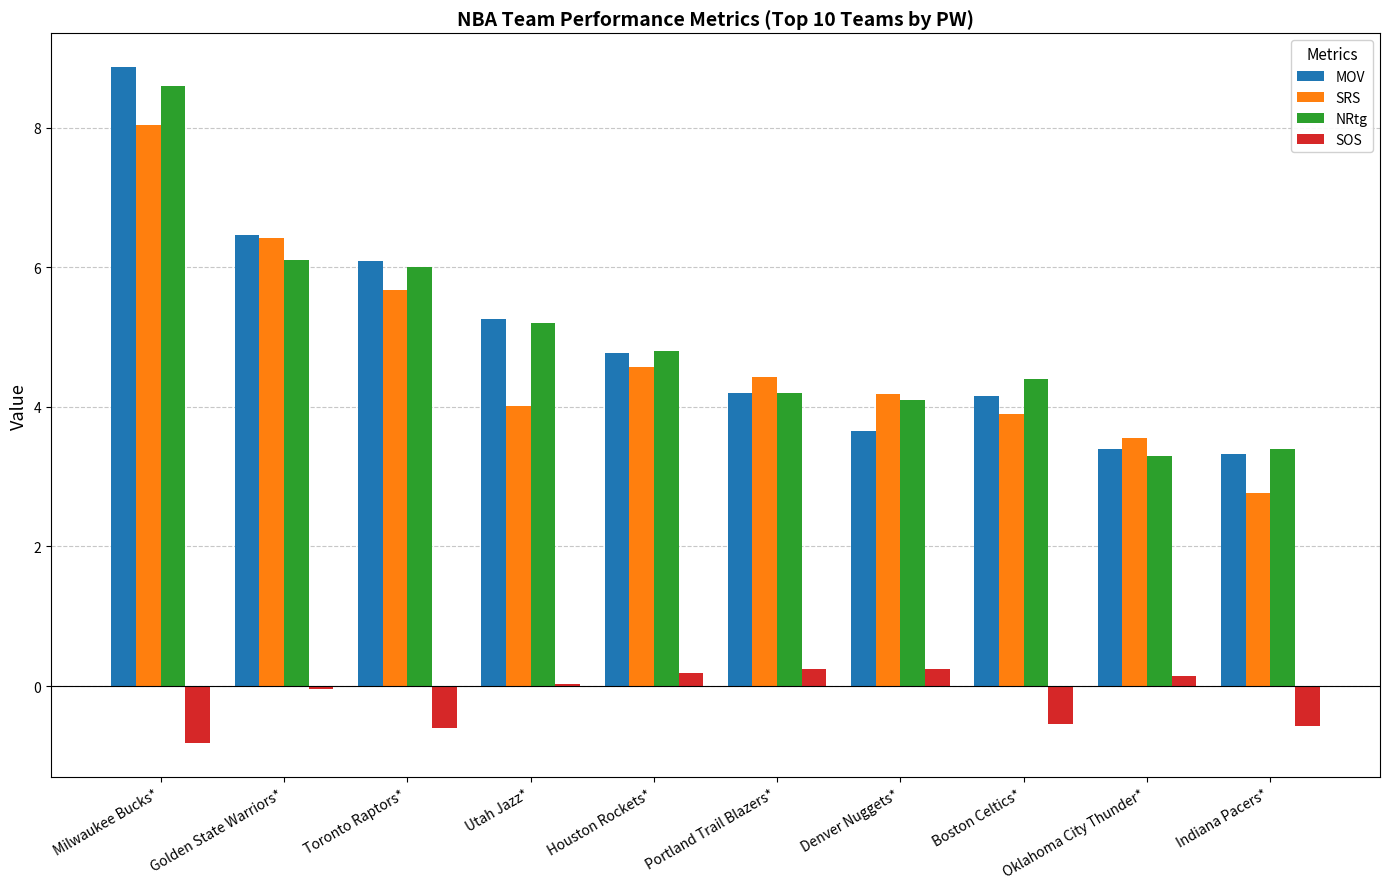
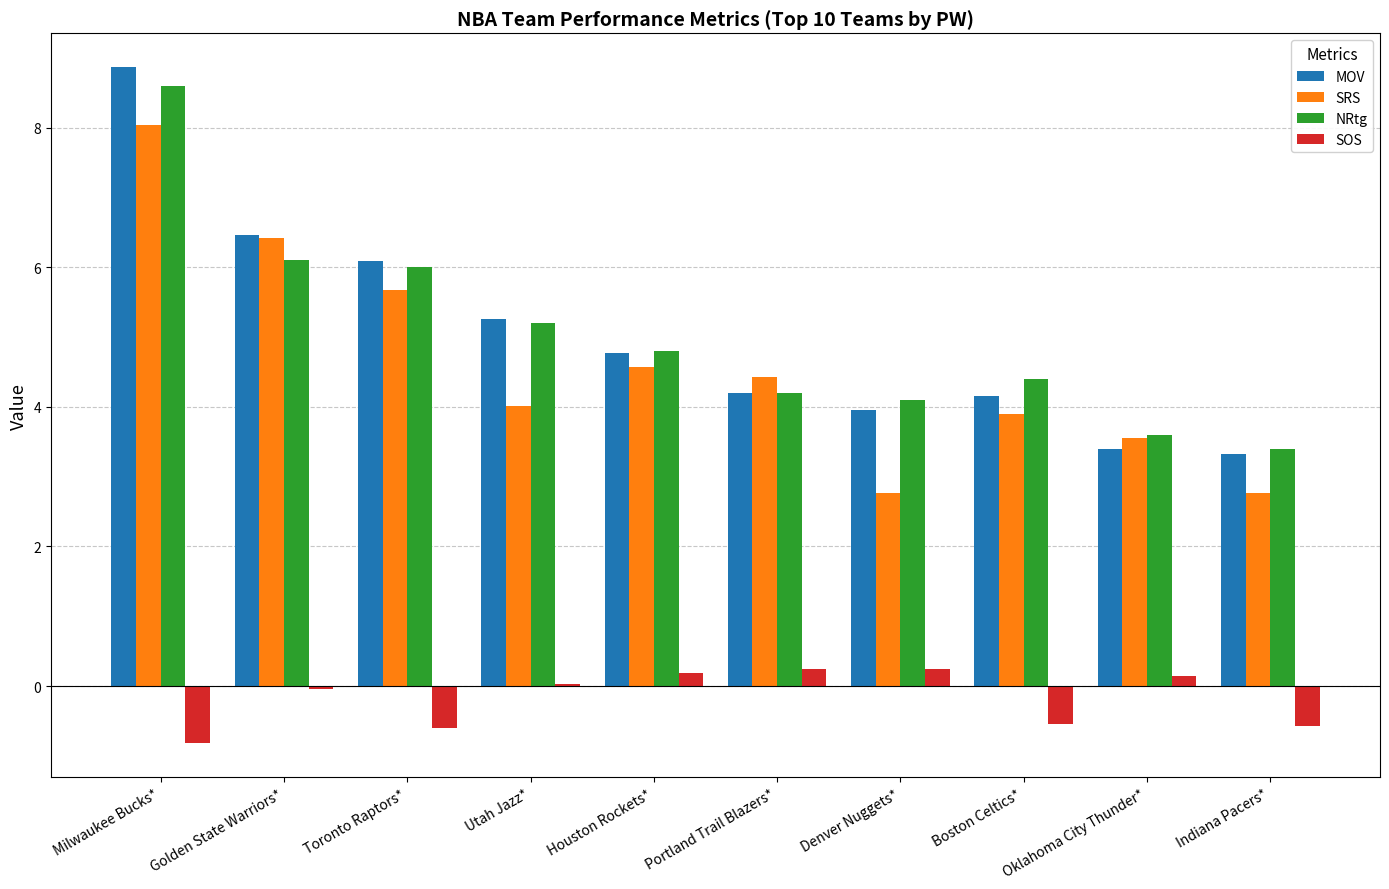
  {
    "MOV": {
      "Milwaukee Bucks*": 8.9,
      "Golden State Warriors*": 6.5,
      "Toronto Raptors*": 6.1,
      "Utah Jazz*": 5.3,
      "Houston Rockets*": 4.8,
      "Portland Trail Blazers*": 4.2,
-     "Denver Nuggets*": 3.7,
+     "Denver Nuggets*": 4.0,
      "Boston Celtics*": 4.2,
      "Oklahoma City Thunder*": 3.4,
      "Indiana Pacers*": 3.3
    },
    "SRS": {
      "Milwaukee Bucks*": 8.0,
      "Golden State Warriors*": 6.4,
      "Toronto Raptors*": 5.7,
      "Utah Jazz*": 4.0,
      "Houston Rockets*": 4.6,
      "Portland Trail Blazers*": 4.4,
-     "Denver Nuggets*": 4.2,
+     "Denver Nuggets*": 2.8,
      "Boston Celtics*": 3.9,
      "Oklahoma City Thunder*": 3.6,
      "Indiana Pacers*": 2.8
    },
    "NRtg": {
      "Milwaukee Bucks*": 8.6,
      "Golden State Warriors*": 6.1,
      "Toronto Raptors*": 6.0,
      "Utah Jazz*": 5.2,
      "Houston Rockets*": 4.8,
      "Portland Trail Blazers*": 4.2,
      "Denver Nuggets*": 4.1,
      "Boston Celtics*": 4.4,
-     "Oklahoma City Thunder*": 3.3,
+     "Oklahoma City Thunder*": 3.6,
      "Indiana Pacers*": 3.4
    },
    "SOS": {
      "Milwaukee Bucks*": -0.8,
      "Golden State Warriors*": 0.0,
      "Toronto Raptors*": -0.6,
      "Houston Rockets*": 0.2,
      "Portland Trail Blazers*": 0.2,
      "Denver Nuggets*": 0.2,
      "Boston Celtics*": -0.5,
      "Oklahoma City Thunder*": 0.2,
      "Indiana Pacers*": -0.6
    }
  }
